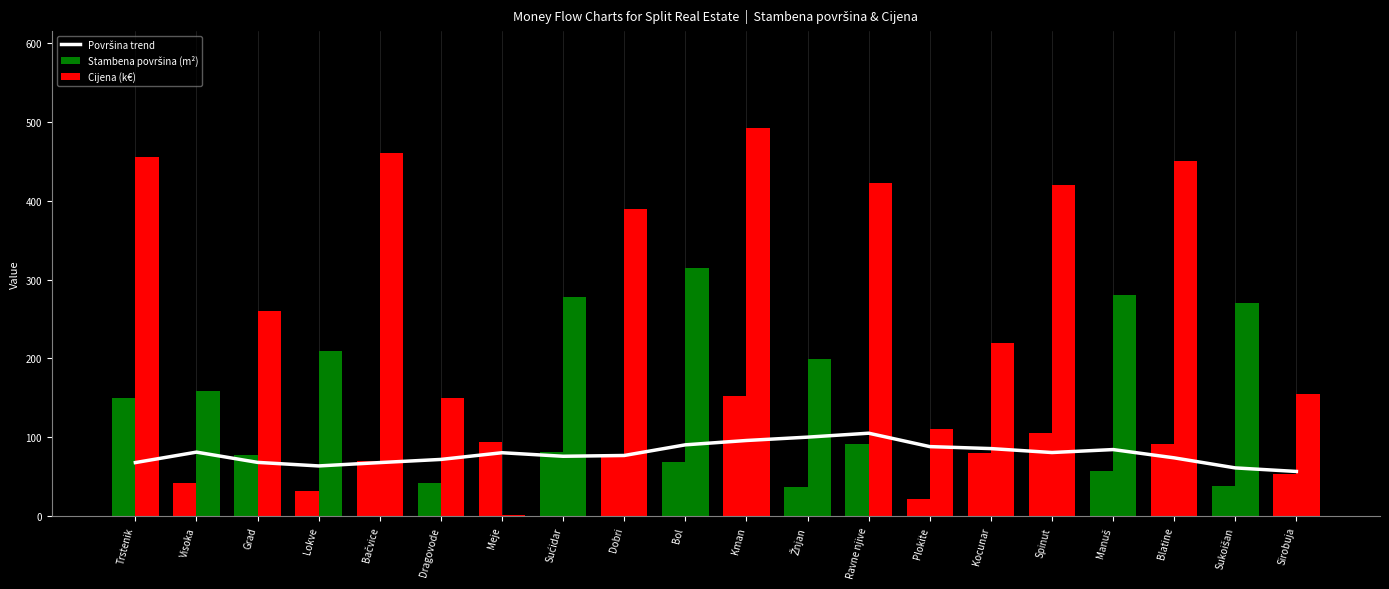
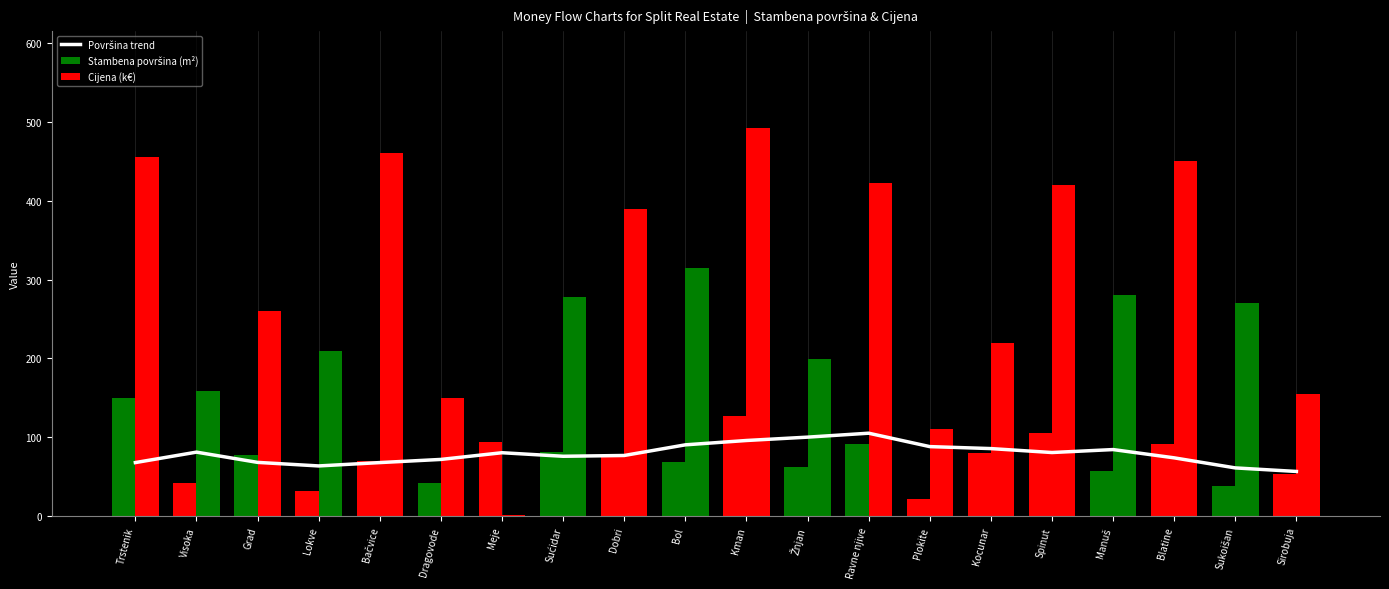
  {
    "Stambena površina (m²)": {
      "Trstenik": 150,
      "Visoka": 40,
      "Grad": 80,
      "Lokve": 30,
      "Bačvice": 70,
      "Dragovode": 40,
      "Meje": 90,
      "Sućidar": 80,
      "Dobri": 80,
      "Bol": 70,
-     "Kman": 150,
-     "Žnjan": 40,
+     "Kman": 130,
+     "Žnjan": 60,
      "Ravne njive": 90,
      "Plokite": 20,
      "Kocunar": 80,
      "Spinut": 110,
      "Manuš": 60,
      "Blatine": 90,
      "Sukoišan": 40,
      "Sirobuja": 50
    },
    "Površina trend": {
      "Trstenik": 70,
      "Visoka": 80,
      "Grad": 70,
      "Lokve": 60,
      "Bačvice": 70,
      "Dragovode": 70,
      "Meje": 80,
      "Sućidar": 80,
      "Dobri": 80,
      "Bol": 90,
      "Kman": 100,
      "Žnjan": 100,
      "Ravne njive": 110,
      "Plokite": 90,
      "Kocunar": 90,
      "Spinut": 80,
      "Manuš": 80,
      "Blatine": 70,
      "Sukoišan": 60,
      "Sirobuja": 60
    },
    "Cijena (k€)": {
      "Trstenik": 460,
      "Visoka": 160,
      "Grad": 260,
      "Lokve": 210,
      "Bačvice": 460,
      "Dragovode": 150,
      "Sućidar": 280,
      "Dobri": 390,
      "Bol": 320,
      "Kman": 490,
      "Žnjan": 200,
      "Ravne njive": 420,
      "Plokite": 110,
      "Kocunar": 220,
      "Spinut": 420,
      "Manuš": 280,
      "Blatine": 450,
      "Sukoišan": 270,
      "Sirobuja": 160
    }
  }
